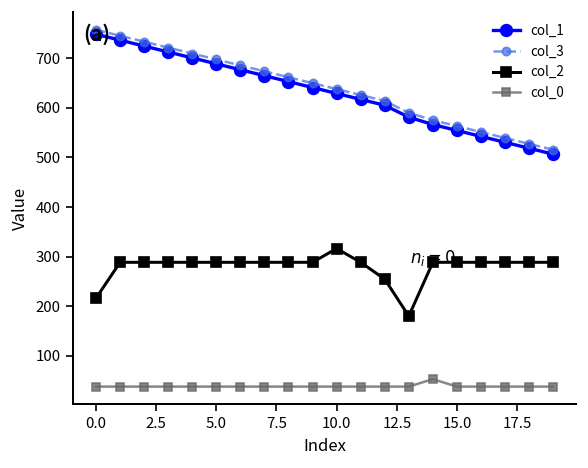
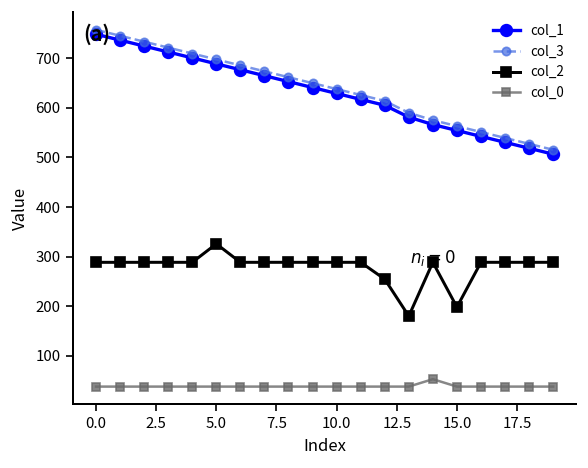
  {
    "col_1": {
      "0.0": 750,
      "5.0": 690,
      "10.0": 630,
      "15.0": 550
    },
    "col_3": {
      "0.0": 760,
      "5.0": 700,
      "10.0": 640,
      "15.0": 560
    },
    "col_2": {
-     "0.0": 220,
-     "5.0": 290,
-     "10.0": 320,
-     "15.0": 290
+     "0.0": 290,
+     "5.0": 330,
+     "10.0": 290,
+     "15.0": 200
    },
    "col_0": {
      "0.0": 40,
      "5.0": 40,
      "10.0": 40,
      "15.0": 40
    }
  }
